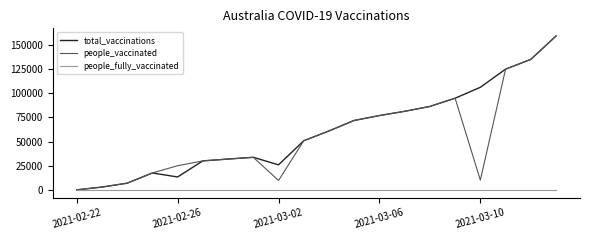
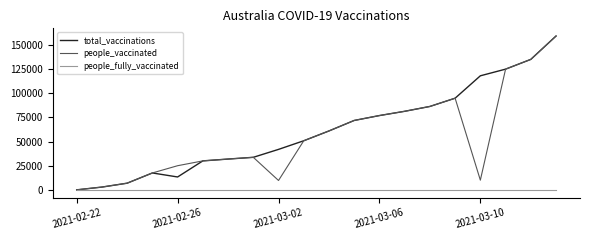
  {
    "total_vaccinations": {
      "2021-02-26": 10000,
-     "2021-03-02": 30000,
-     "2021-03-10": 110000
+     "2021-03-02": 40000,
+     "2021-03-10": 120000
    },
    "people_vaccinated": {
      "2021-02-26": 30000,
      "2021-03-02": 10000,
      "2021-03-10": 10000
    },
    "people_fully_vaccinated": {
      "2021-02-26": 0,
      "2021-03-02": 0,
      "2021-03-06": 0,
      "2021-03-10": 0
    }
  }
